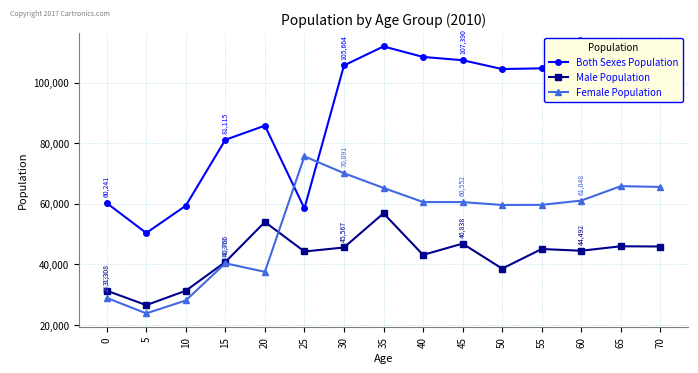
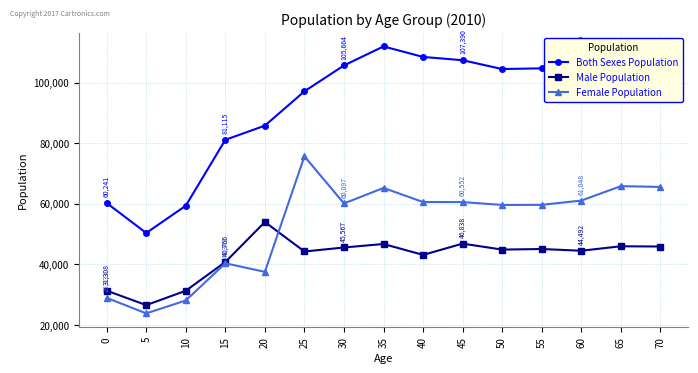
  {
    "Both Sexes Population": {
      "5": "50,000",
      "10": "59,000",
      "20": "86,000",
-     "25": "58,000",
+     "25": "97,000",
      "35": "112,000",
      "40": "108,000",
      "50": "104,000",
      "55": "105,000"
    },
    "Male Population": {
      "5": "27,000",
      "10": "31,000",
      "20": "54,000",
      "25": "44,000",
-     "35": "57,000",
+     "35": "47,000",
      "40": "43,000",
-     "50": "39,000",
+     "50": "45,000",
      "55": "45,000",
      "65": "46,000",
      "70": "46,000"
    },
    "Female Population": {
-     "30": "70,091",
+     "30": "60,097",
      "45": "60,552",
      "60": "61,048"
    }
  }
